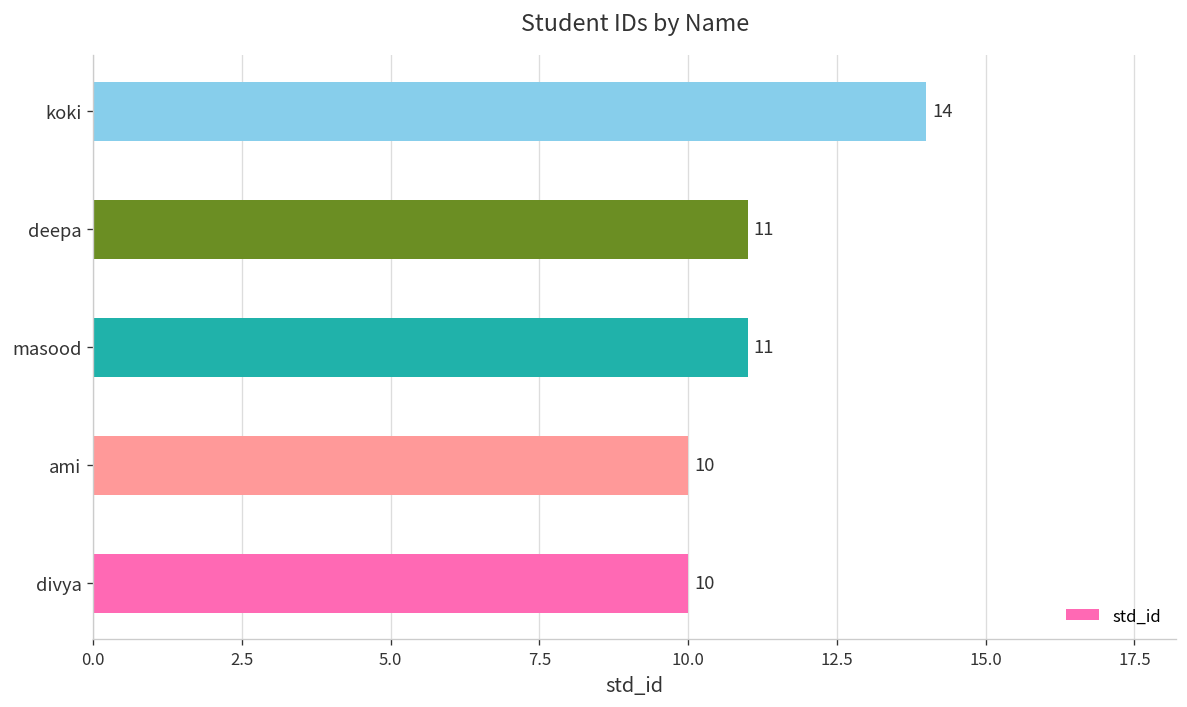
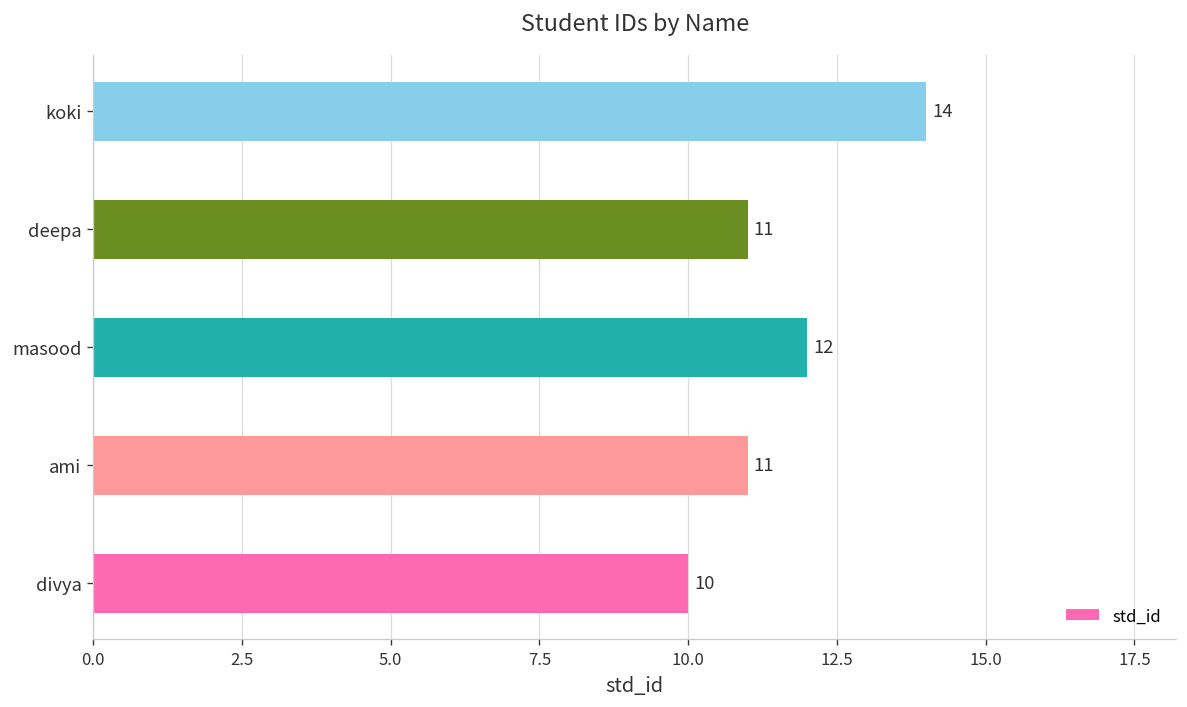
  {
    "koki": 14,
    "deepa": 11,
-   "masood": 11,
-   "ami": 10,
+   "masood": 12,
+   "ami": 11,
    "divya": 10
  }
